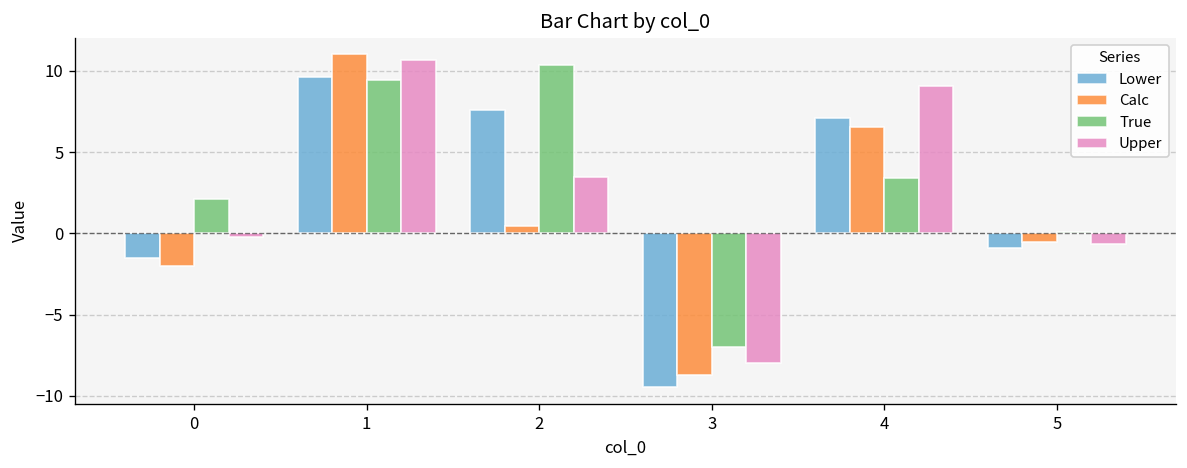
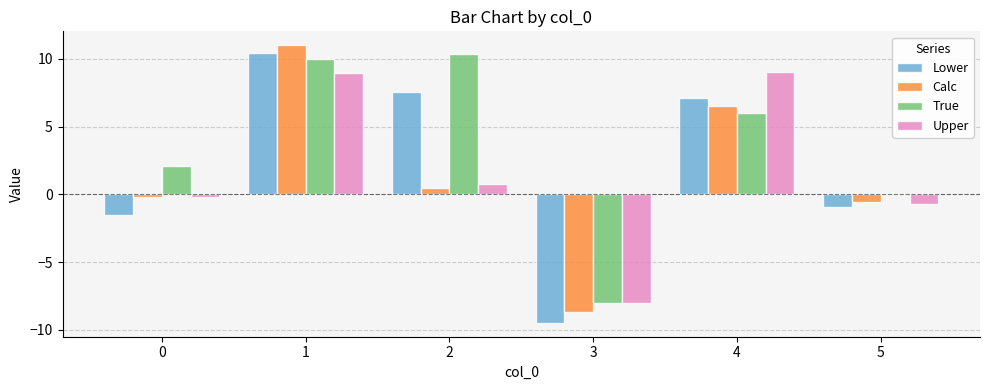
  {
    "Lower": {
      "0": -1.5,
-     "1": 9.6,
+     "1": 10.4,
      "2": 7.6,
      "3": -9.5,
      "4": 7.1,
      "5": -0.9
    },
    "Calc": {
-     "0": -2.0,
+     "0": -0.2,
      "1": 11.0,
      "2": 0.5,
      "3": -8.7,
      "4": 6.5,
      "5": -0.6
    },
    "True": {
      "0": 2.1,
-     "1": 9.4,
+     "1": 10.0,
      "2": 10.3,
-     "3": -7,
-     "4": 3.4
+     "3": -8,
+     "4": 6.0
    },
    "Upper": {
      "0": -0.2,
-     "1": 10.7,
-     "2": 3.5,
+     "1": 8.9,
+     "2": 0.8,
      "3": -8.0,
      "4": 9.1,
      "5": -0.7
    }
  }
